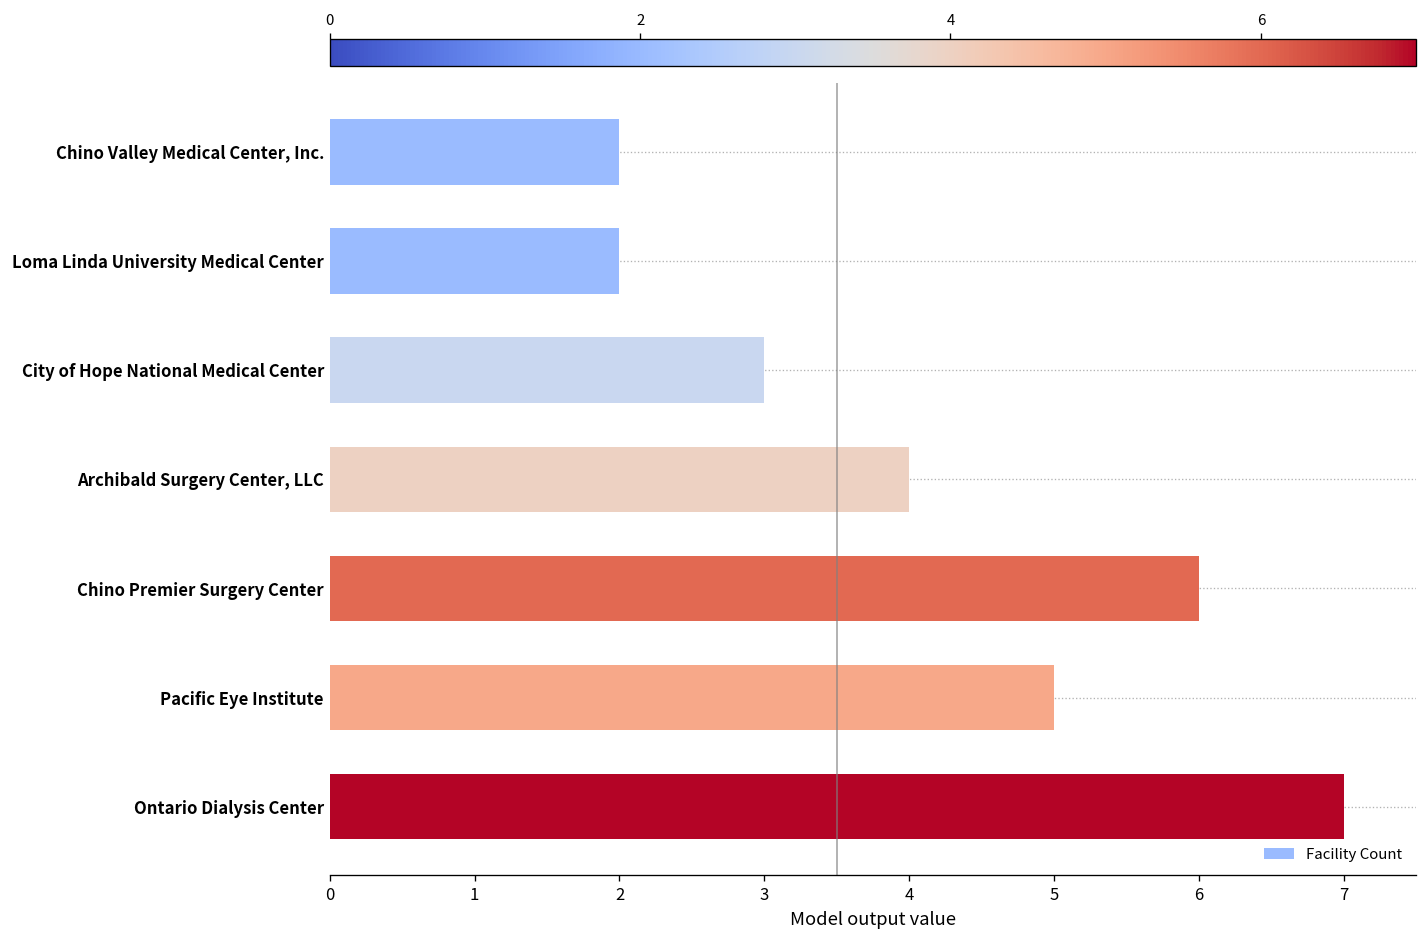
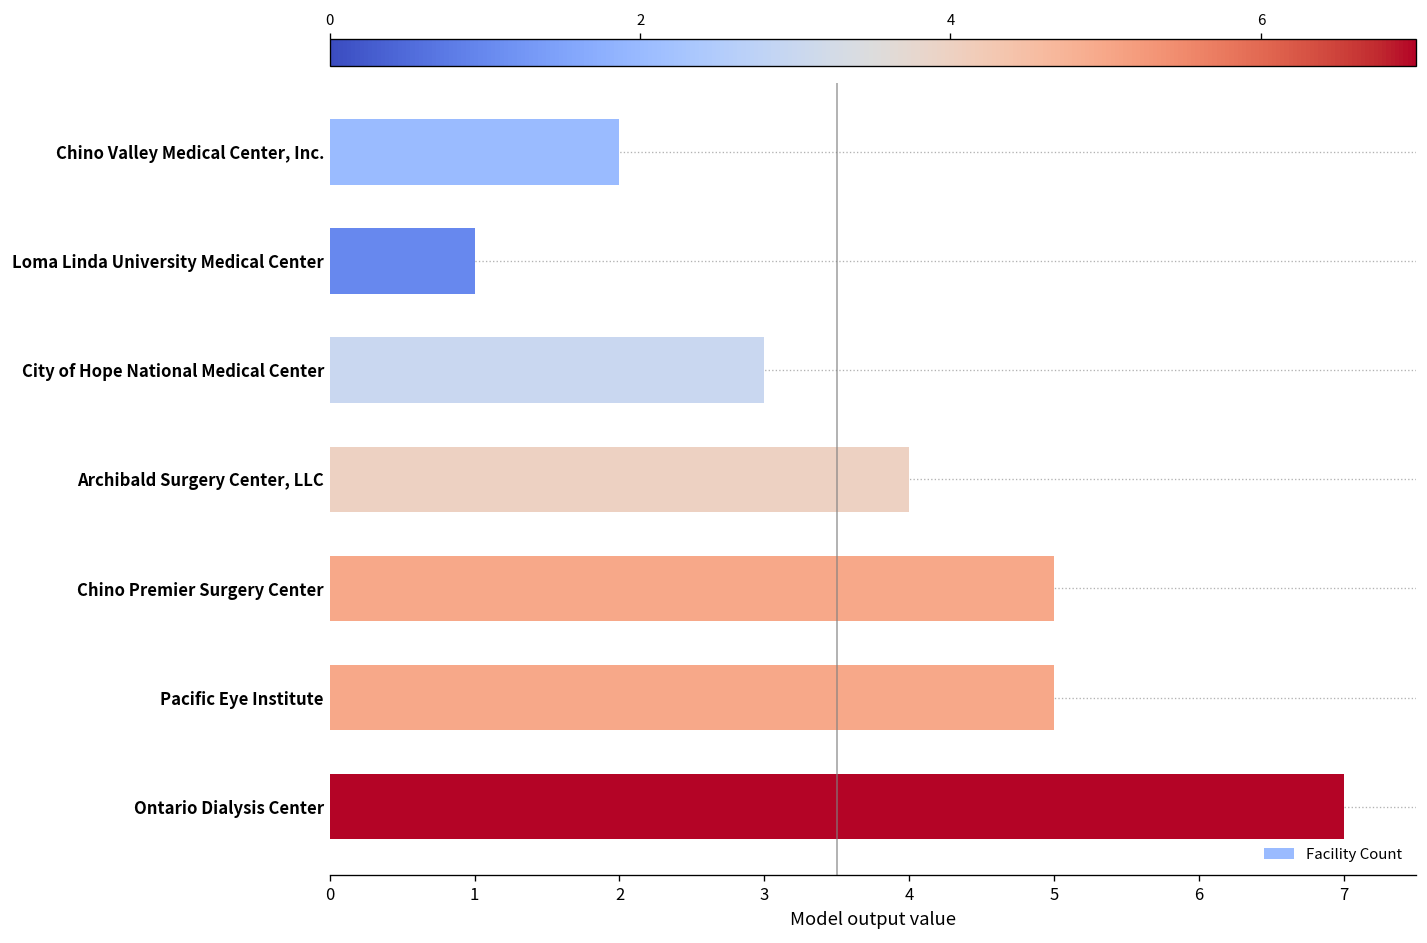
  {
    "Chino Valley Medical Center, Inc.": 2,
-   "Loma Linda University Medical Center": 2,
+   "Loma Linda University Medical Center": 1,
    "City of Hope National Medical Center": 3,
    "Archibald Surgery Center, LLC": 4,
-   "Chino Premier Surgery Center": 6,
+   "Chino Premier Surgery Center": 5,
    "Pacific Eye Institute": 5,
    "Ontario Dialysis Center": 7
  }
